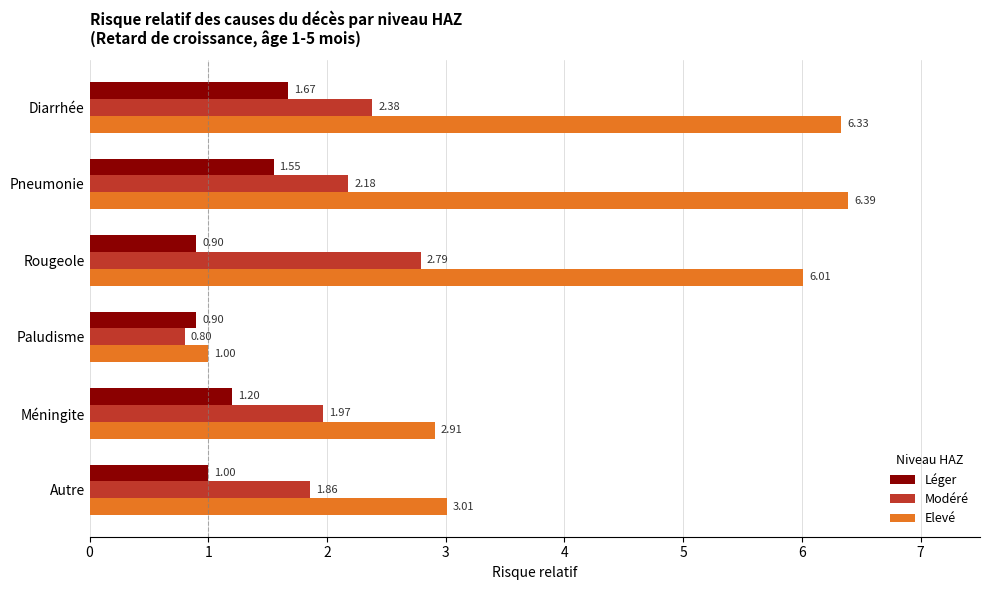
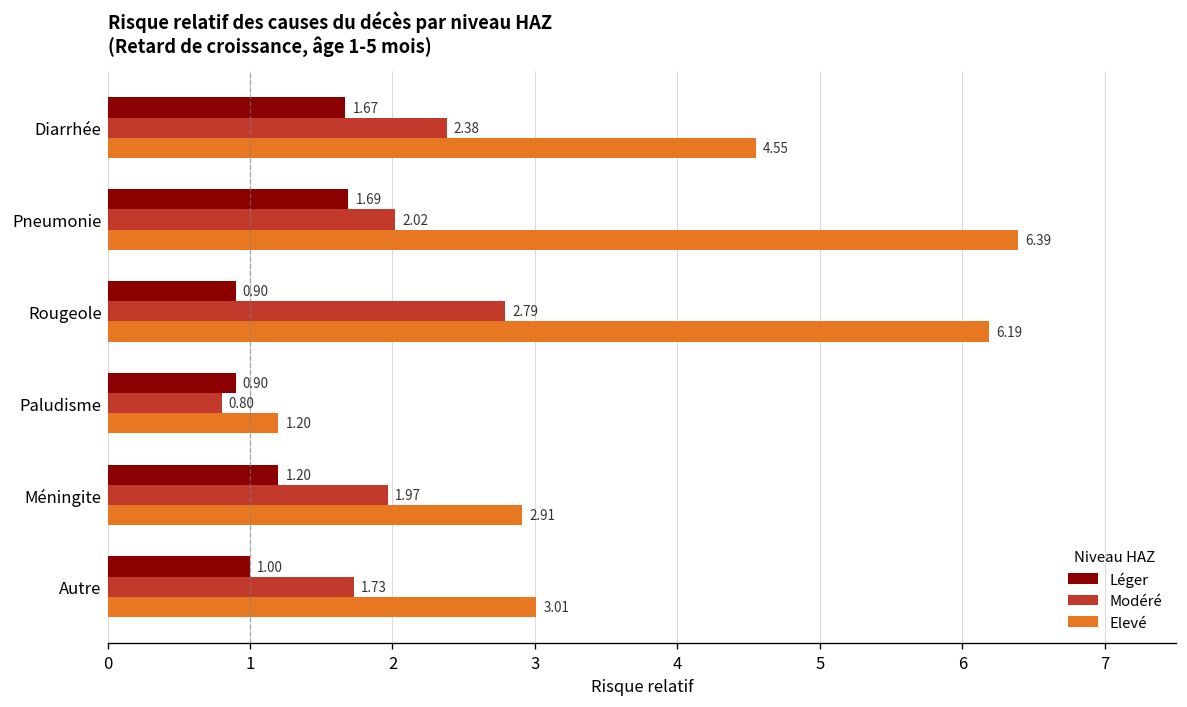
  {
    "Léger": {
      "Diarrhée": 1.67,
-     "Pneumonie": 1.55,
+     "Pneumonie": 1.69,
      "Rougeole": 0.90,
      "Paludisme": 0.90,
      "Méningite": 1.20,
      "Autre": 1.00
    },
    "Modéré": {
      "Diarrhée": 2.38,
-     "Pneumonie": 2.18,
+     "Pneumonie": 2.02,
      "Rougeole": 2.79,
      "Paludisme": 0.80,
      "Méningite": 1.97,
-     "Autre": 1.86
+     "Autre": 1.73
    },
    "Elevé": {
-     "Diarrhée": 6.33,
+     "Diarrhée": 4.55,
      "Pneumonie": 6.39,
-     "Rougeole": 6.01,
-     "Paludisme": 1.00,
+     "Rougeole": 6.19,
+     "Paludisme": 1.20,
      "Méningite": 2.91,
      "Autre": 3.01
    }
  }
